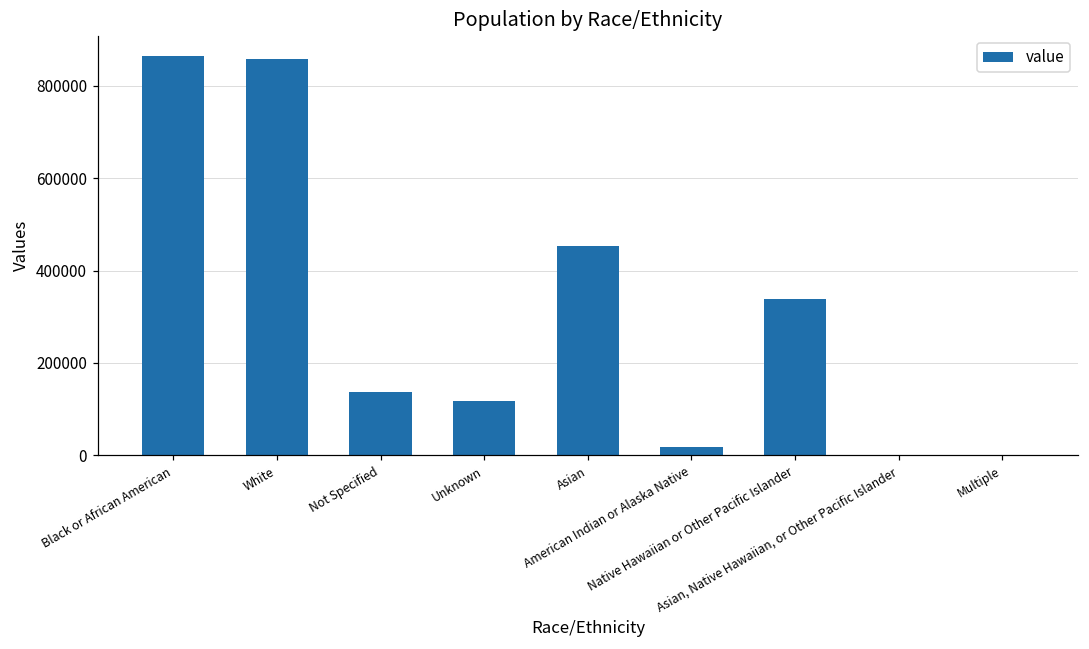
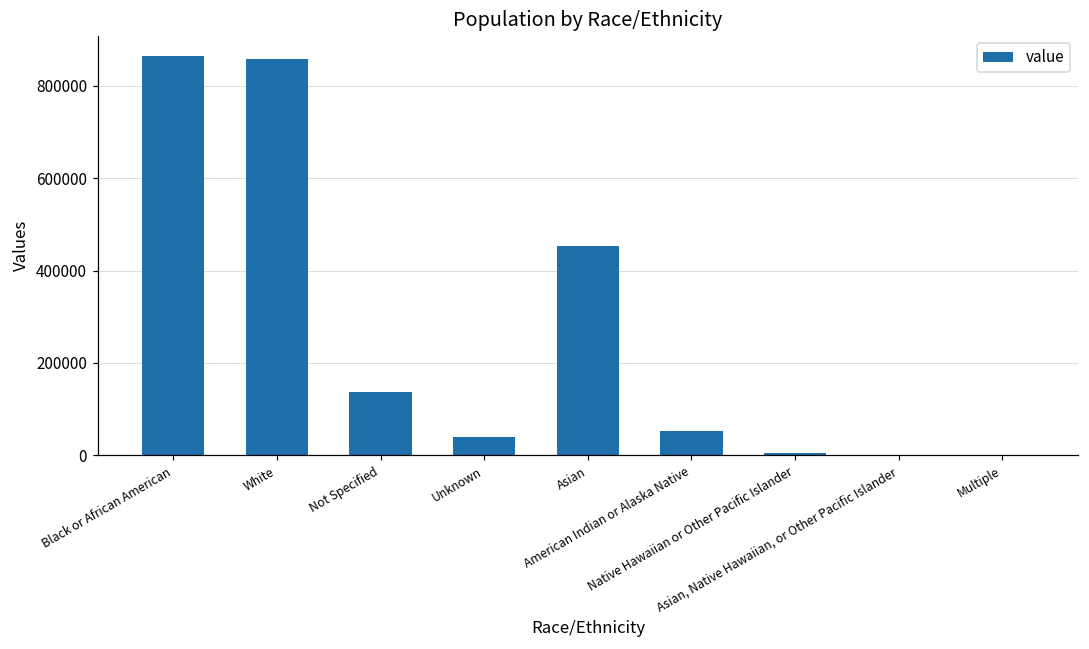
  {
    "Black or African American": 870000,
    "White": 860000,
    "Not Specified": 140000,
-   "Unknown": 120000,
+   "Unknown": 40000,
    "Asian": 450000,
-   "American Indian or Alaska Native": 20000,
-   "Native Hawaiian or Other Pacific Islander": 340000,
+   "American Indian or Alaska Native": 50000,
+   "Native Hawaiian or Other Pacific Islander": 0,
    "Asian, Native Hawaiian, or Other Pacific Islander": 0,
    "Multiple": 0
  }
